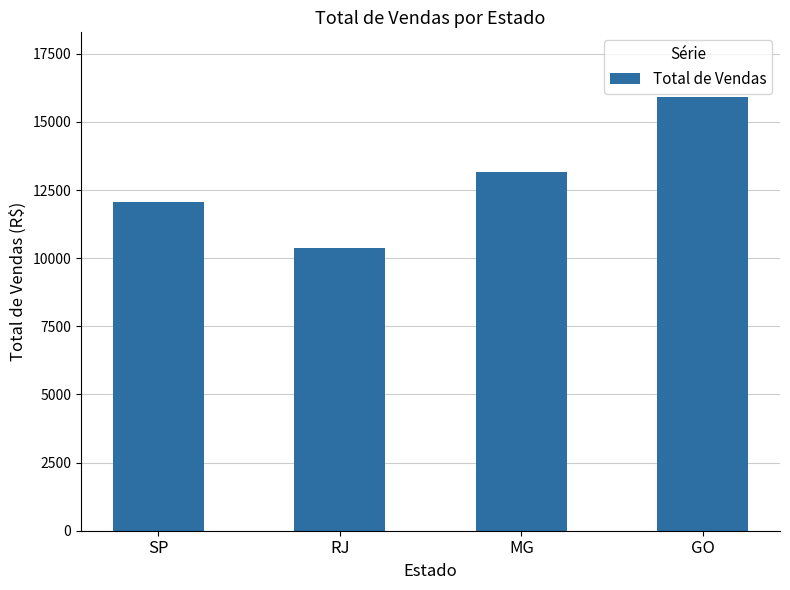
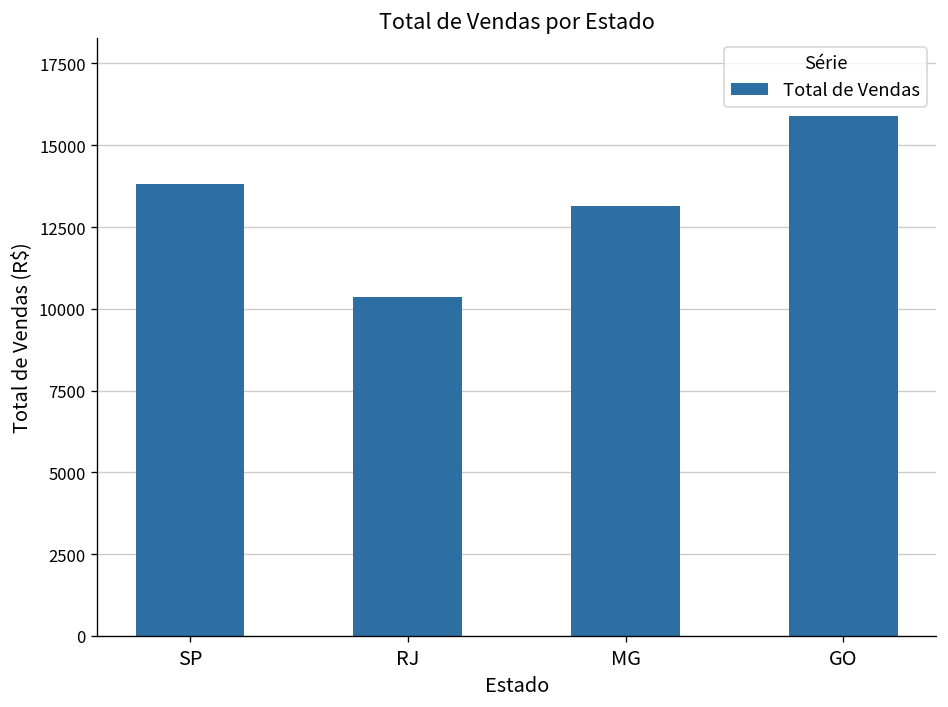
  {
-   "SP": 12100,
+   "SP": 13800,
    "RJ": 10400,
    "MG": 13100,
    "GO": 15900
  }
